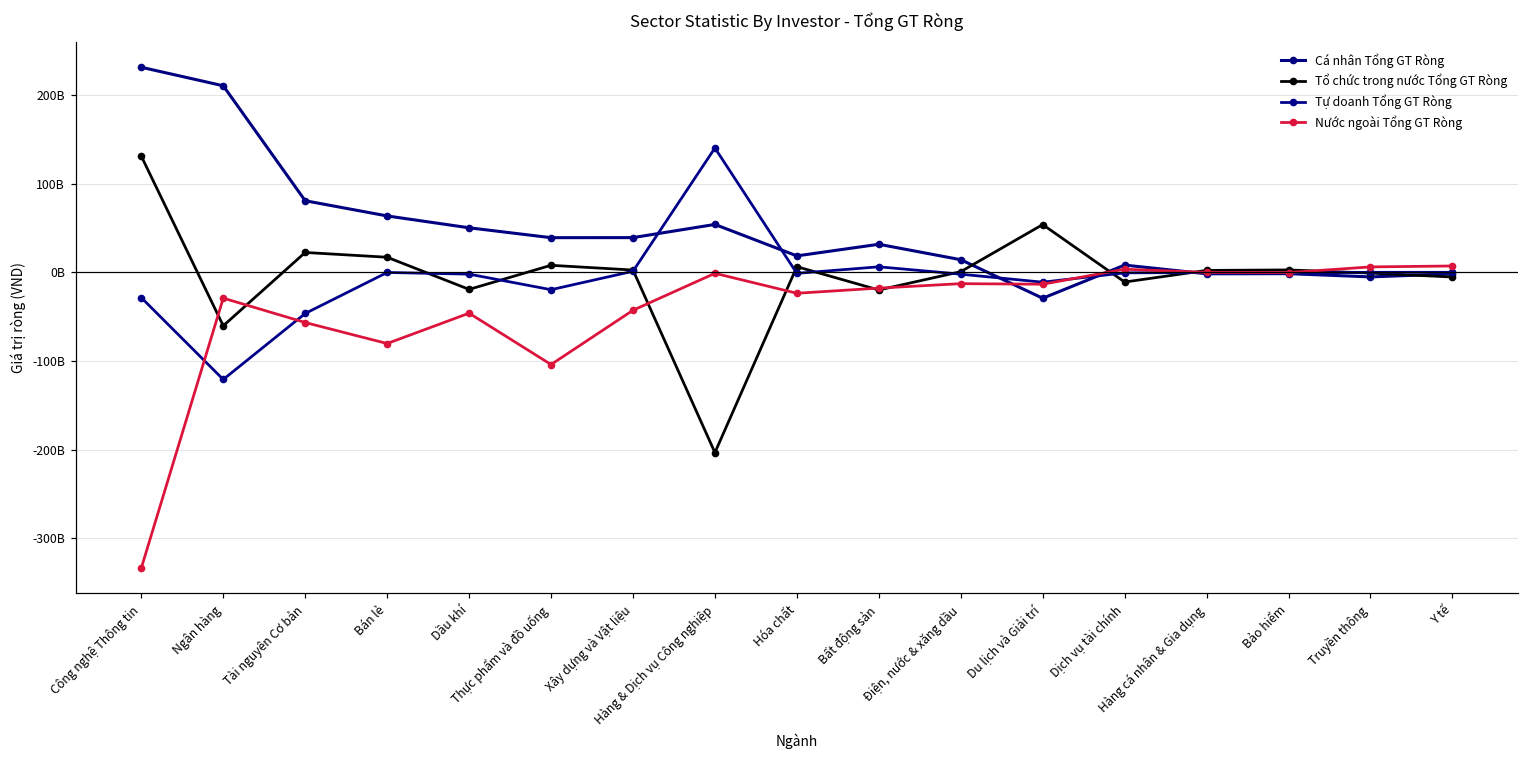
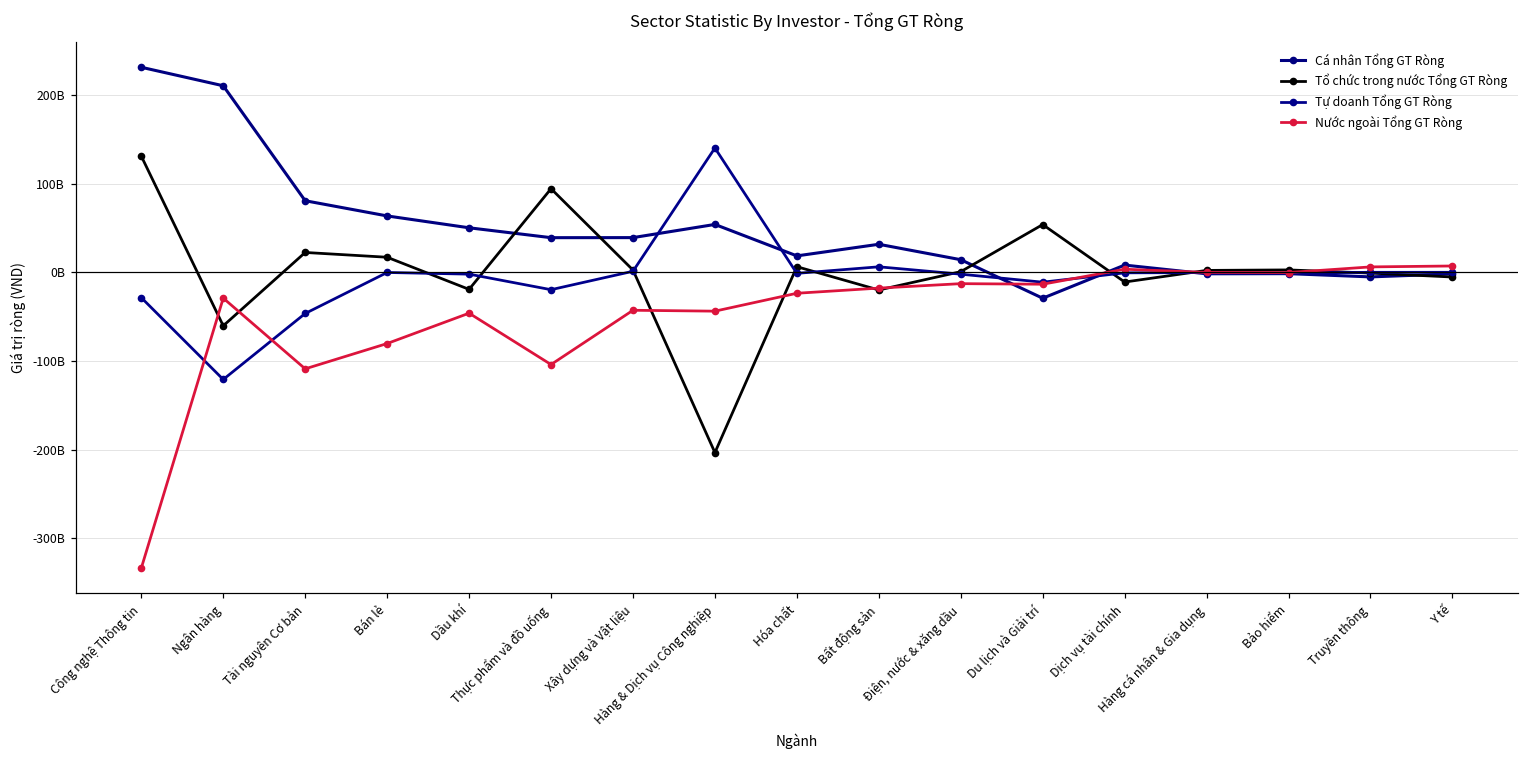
  {
    "Tổ chức trong nước Tổng GT Ròng": {
      "Công nghệ Thông tin": 130000000000,
      "Ngân hàng": -60000000000,
      "Tài nguyên Cơ bản": 20000000000,
      "Bán lẻ": 20000000000,
      "Dầu khí": -20000000000,
-     "Thực phẩm và đồ uống": 10000000000,
+     "Thực phẩm và đồ uống": 90000000000,
      "Hàng & Dịch vụ Công nghiệp": -200000000000,
      "Hóa chất": 10000000000,
      "Du lịch và Giải trí": 50000000000,
      "Dịch vụ tài chính": -10000000000,
      "Y tế": -10000000000
    },
    "Nước ngoài Tổng GT Ròng": {
      "Công nghệ Thông tin": -330000000000,
      "Ngân hàng": -30000000000,
-     "Tài nguyên Cơ bản": -60000000000,
+     "Tài nguyên Cơ bản": -110000000000,
      "Bán lẻ": -80000000000,
      "Dầu khí": -50000000000,
      "Thực phẩm và đồ uống": -100000000000,
      "Xây dựng và Vật liệu": -40000000000,
-     "Hàng & Dịch vụ Công nghiệp": 0,
+     "Hàng & Dịch vụ Công nghiệp": -40000000000,
      "Hóa chất": -20000000000,
      "Điện, nước & xăng dầu": -10000000000,
      "Dịch vụ tài chính": 0,
      "Truyền thông": 10000000000,
      "Y tế": 10000000000
    }
  }
